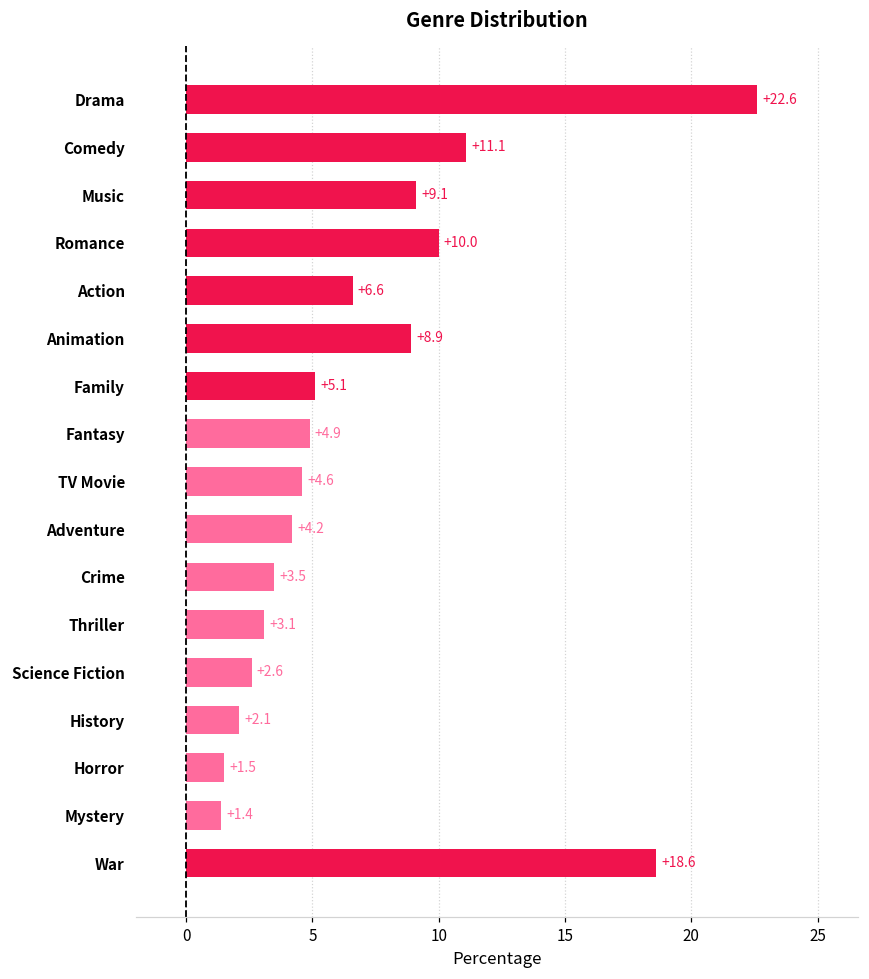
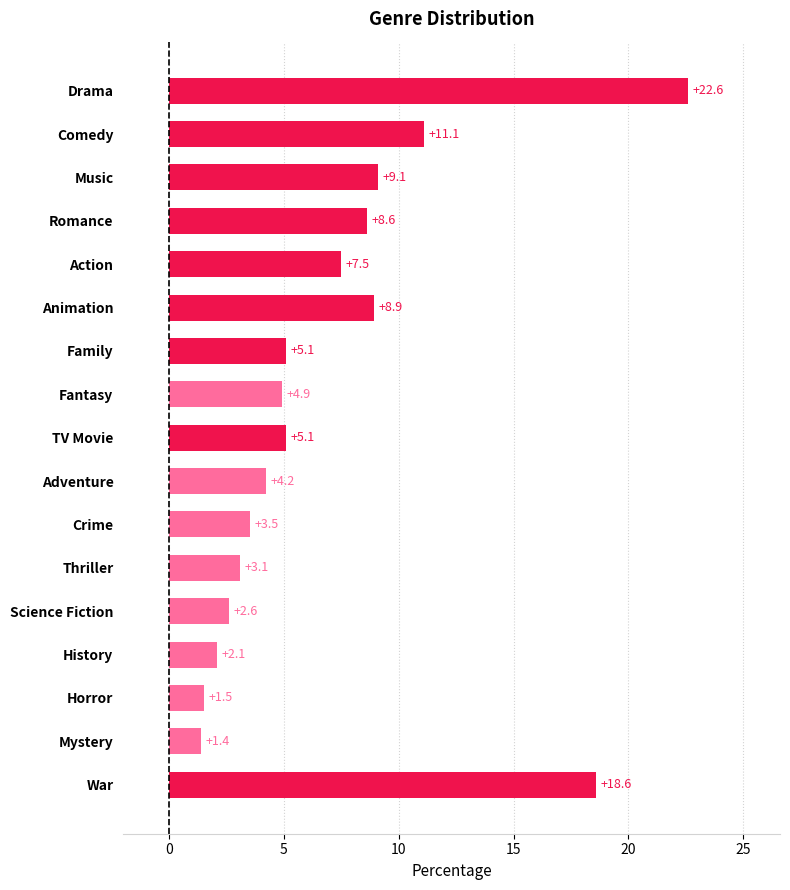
  {
    "Drama": "+22.6",
    "Comedy": "+11.1",
    "Music": "+9.1",
-   "Romance": "+10.0",
-   "Action": "+6.6",
+   "Romance": "+8.6",
+   "Action": "+7.5",
    "Animation": "+8.9",
    "Family": "+5.1",
    "Fantasy": "+4.9",
-   "TV Movie": "+4.6",
+   "TV Movie": "+5.1",
    "Adventure": "+4.2",
    "Crime": "+3.5",
    "Thriller": "+3.1",
    "Science Fiction": "+2.6",
    "History": "+2.1",
    "Horror": "+1.5",
    "Mystery": "+1.4",
    "War": "+18.6"
  }
